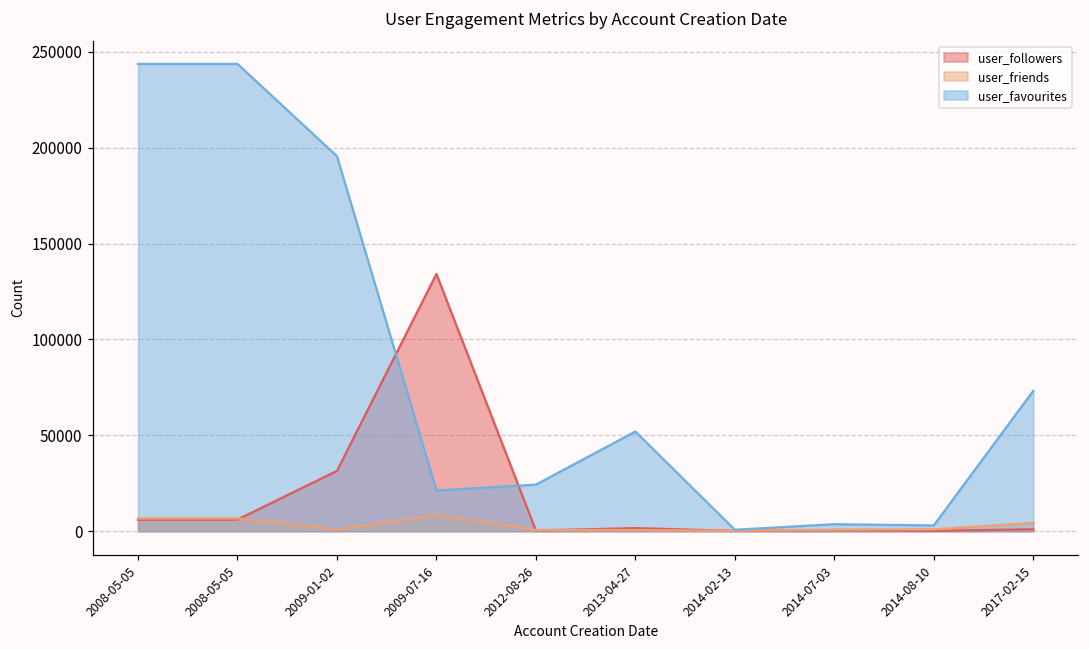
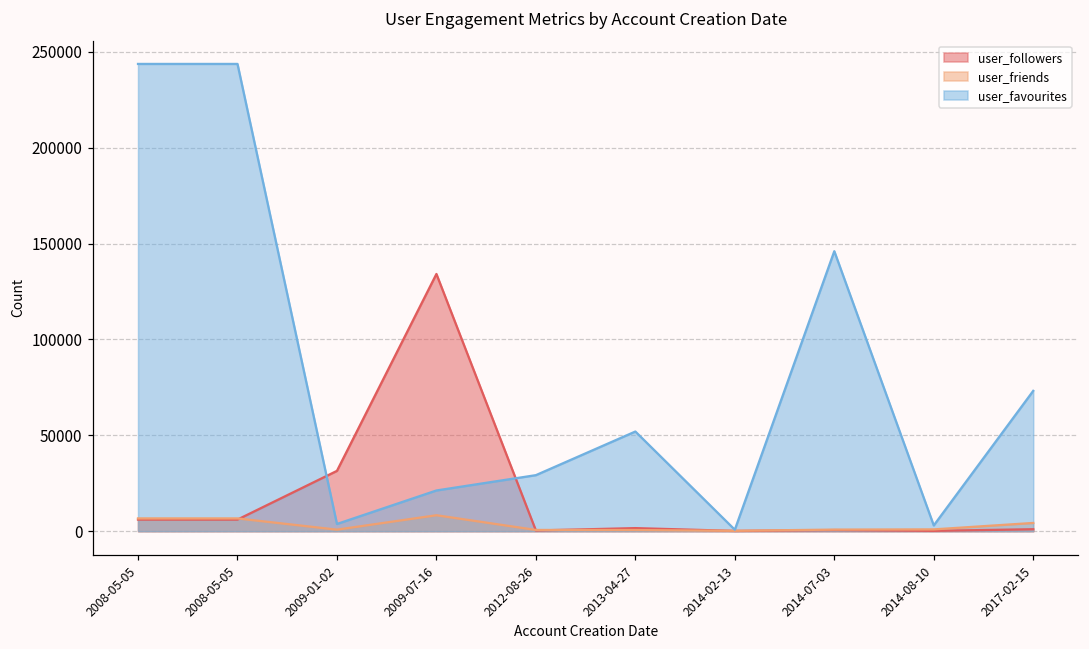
  {
    "user_favourites": {
-     "2009-01-02": 196000,
+     "2009-01-02": 4000,
      "2009-07-16": 21000,
-     "2012-08-26": 24000,
+     "2012-08-26": 29000,
      "2013-04-27": 52000,
-     "2014-07-03": 4000,
+     "2014-07-03": 146000,
      "2014-08-10": 3000,
      "2017-02-15": 73000
    }
  }
